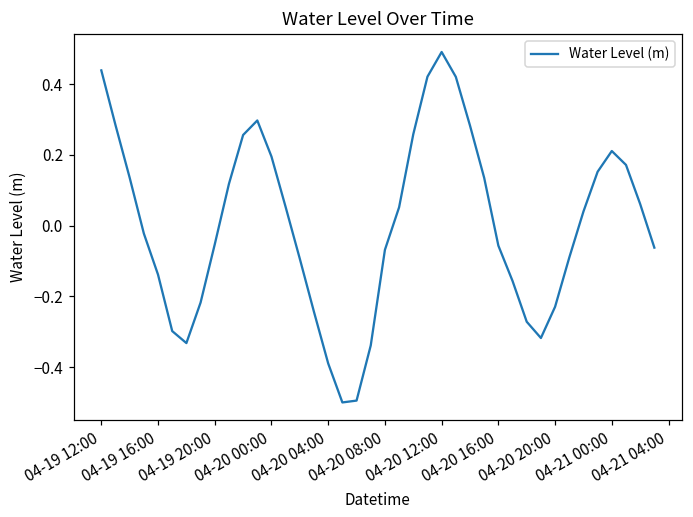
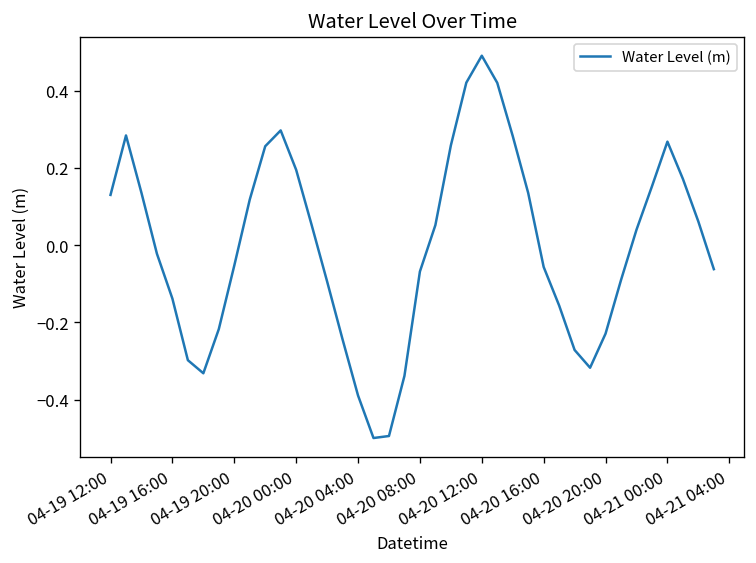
  {
-   "04-19 12:00": 0.44,
+   "04-19 12:00": 0.13,
    "04-19 16:00": -0.14,
    "04-19 20:00": -0.05,
    "04-20 00:00": 0.20,
    "04-20 04:00": -0.39,
    "04-20 08:00": -0.07,
    "04-20 12:00": 0.49,
    "04-20 16:00": -0.06,
    "04-20 20:00": -0.23,
-   "04-21 00:00": 0.21
+   "04-21 00:00": 0.27
  }
